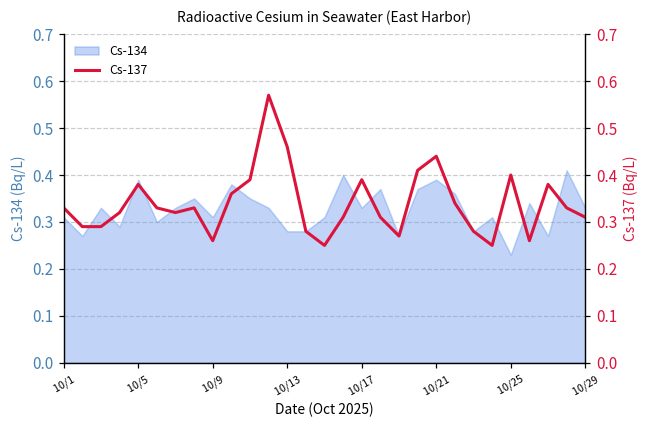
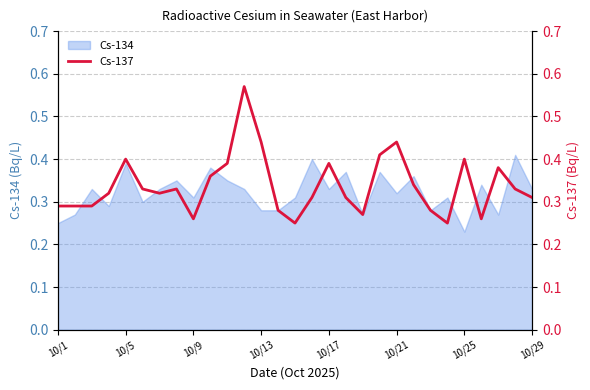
  {
    "Cs-134": {
-     "10/1": 0.31,
+     "10/1": 0.25,
      "10/5": 0.39,
      "10/9": 0.31,
      "10/13": 0.28,
      "10/17": 0.33,
-     "10/21": 0.39,
+     "10/21": 0.32,
      "10/25": 0.23,
      "10/29": 0.33
    },
    "Cs-137": {
-     "10/1": 0.33,
-     "10/5": 0.38,
+     "10/1": 0.29,
+     "10/5": 0.40,
      "10/9": 0.26,
-     "10/13": 0.46,
+     "10/13": 0.44,
      "10/17": 0.39,
      "10/21": 0.44,
      "10/25": 0.40,
      "10/29": 0.31
    }
  }
